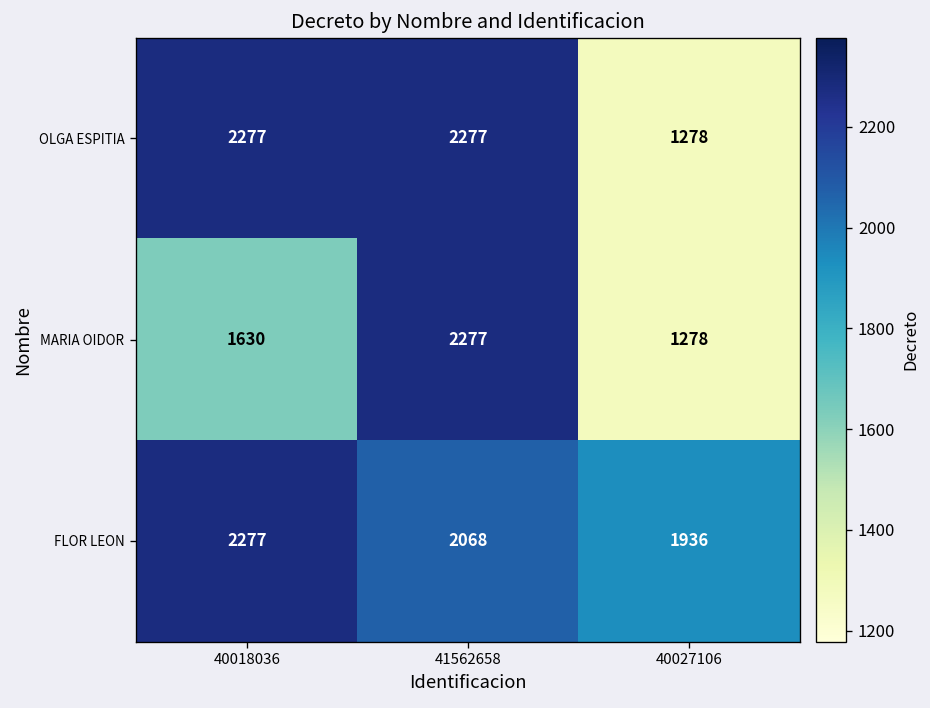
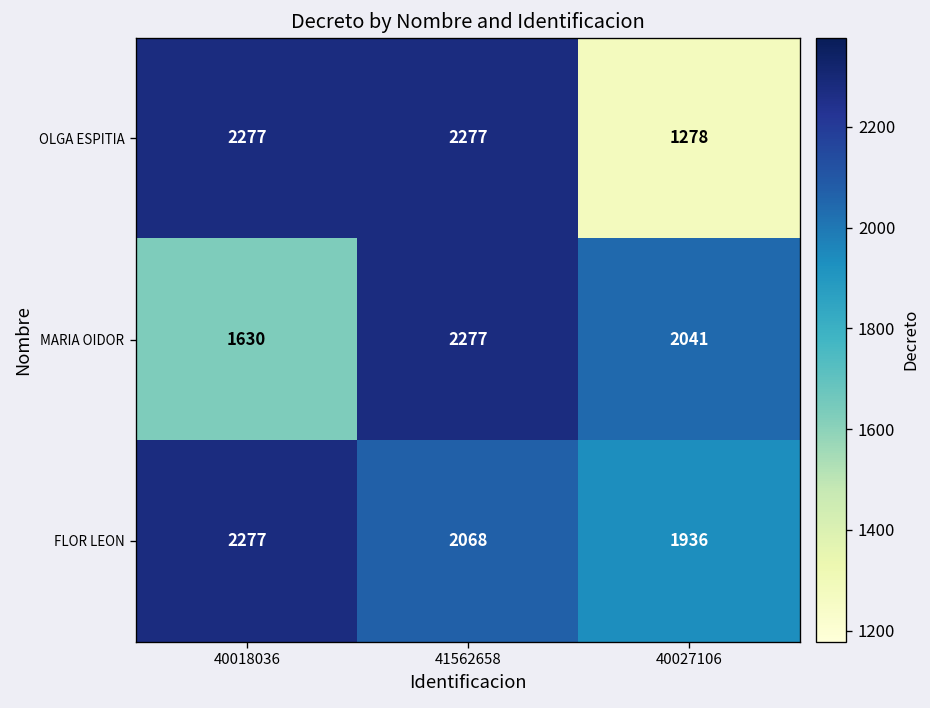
  {
    "OLGA ESPITIA": {
      "40018036": 2277,
      "41562658": 2277,
      "40027106": 1278
    },
    "MARIA OIDOR": {
      "40018036": 1630,
      "41562658": 2277,
-     "40027106": 1278
+     "40027106": 2041
    },
    "FLOR LEON": {
      "40018036": 2277,
      "41562658": 2068,
      "40027106": 1936
    }
  }
